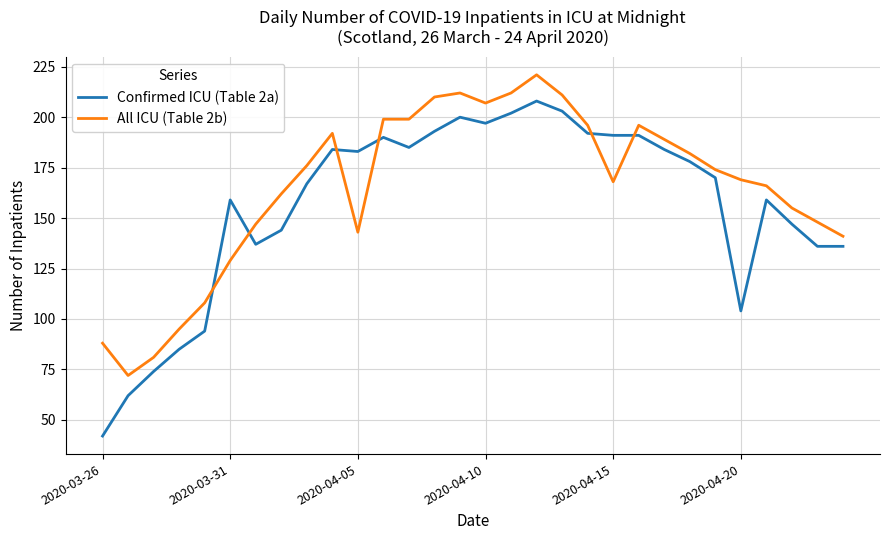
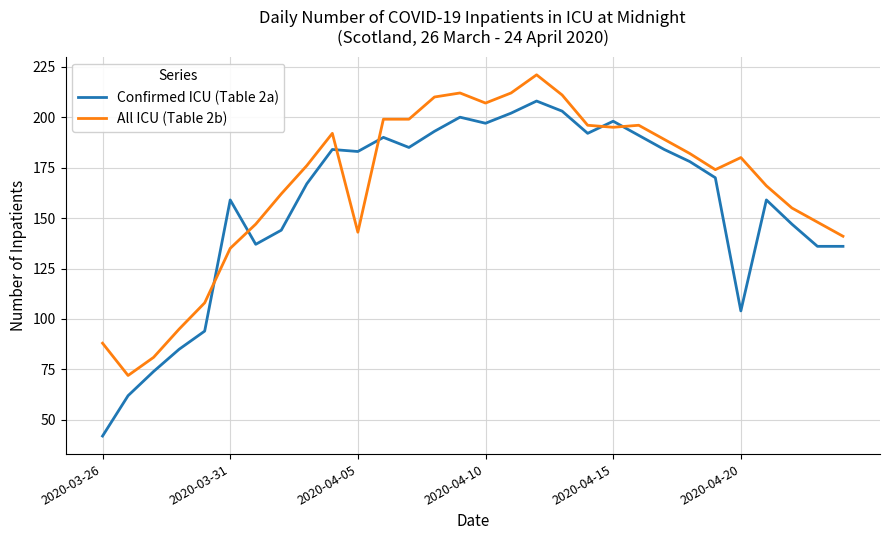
  {
    "Confirmed ICU (Table 2a)": {
      "2020-03-26": 42,
      "2020-03-31": 159,
      "2020-04-05": 183,
      "2020-04-10": 197,
-     "2020-04-15": 191,
+     "2020-04-15": 198,
      "2020-04-20": 104
    },
    "All ICU (Table 2b)": {
      "2020-03-26": 88,
-     "2020-03-31": 129,
+     "2020-03-31": 135,
      "2020-04-05": 143,
      "2020-04-10": 207,
-     "2020-04-15": 168,
-     "2020-04-20": 169
+     "2020-04-15": 195,
+     "2020-04-20": 180
    }
  }
